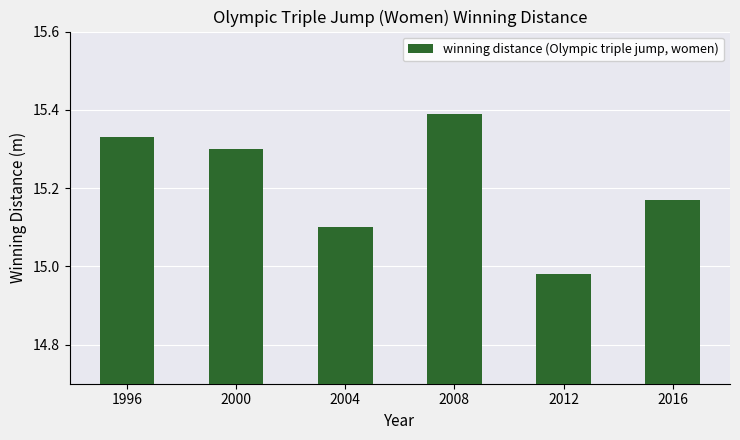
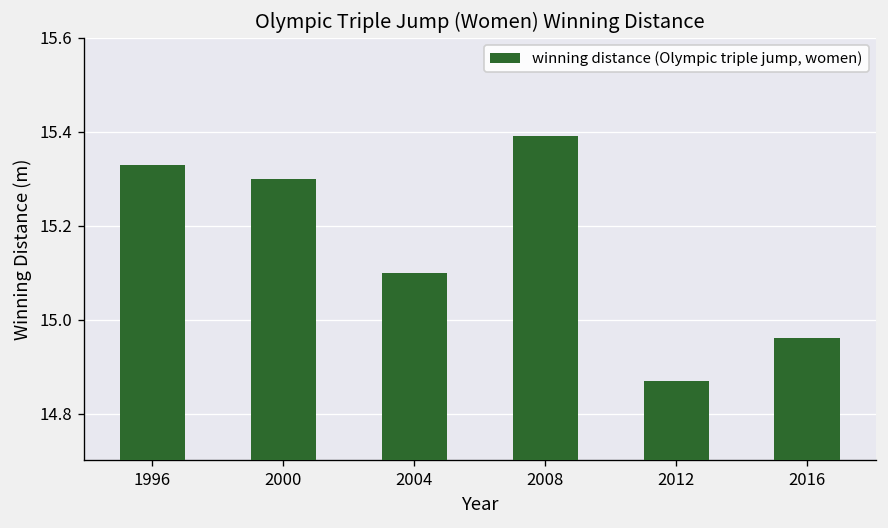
  {
    "1996": 15.33,
    "2000": 15.30,
    "2004": 15.10,
    "2008": 15.39,
-   "2012": 14.98,
-   "2016": 15.17
+   "2012": 14.87,
+   "2016": 14.96
  }
